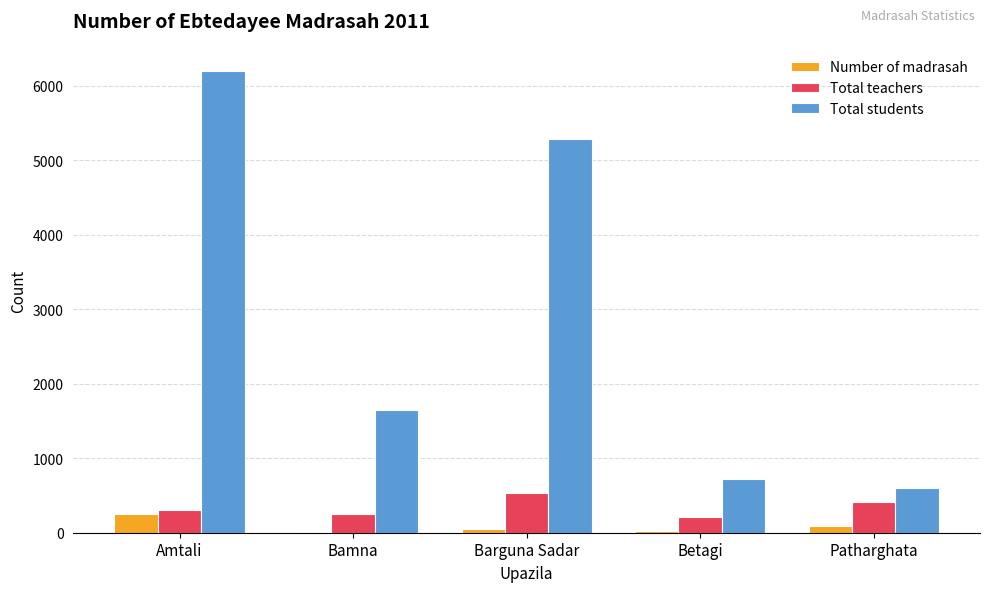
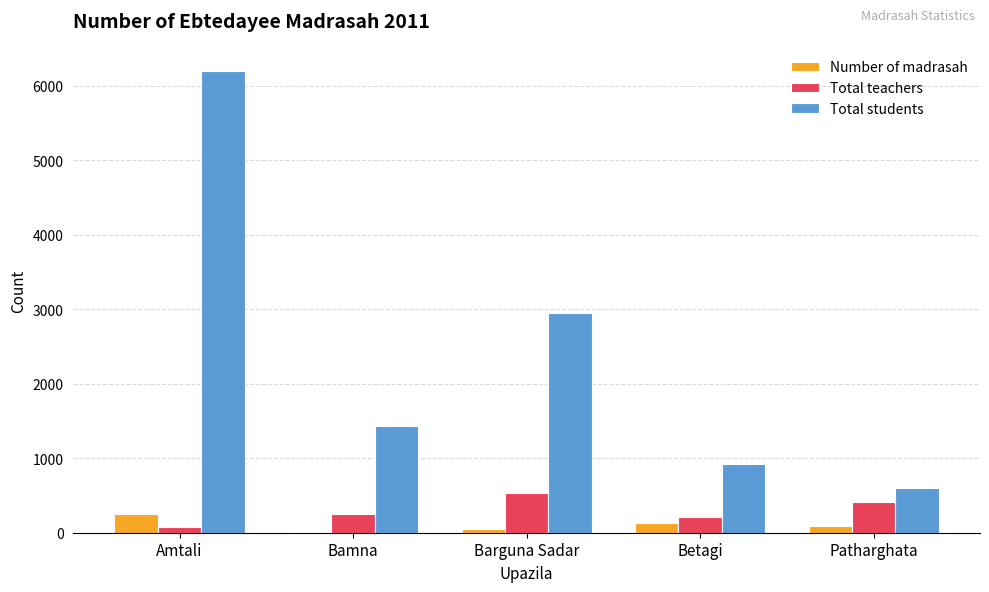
  {
    "Number of madrasah": {
      "Amtali": 300,
      "Barguna Sadar": 100,
-     "Betagi": 0,
+     "Betagi": 100,
      "Patharghata": 100
    },
    "Total teachers": {
-     "Amtali": 300,
+     "Amtali": 100,
      "Bamna": 300,
      "Barguna Sadar": 500,
      "Betagi": 200,
      "Patharghata": 400
    },
    "Total students": {
      "Amtali": 6200,
-     "Bamna": 1600,
-     "Barguna Sadar": 5300,
-     "Betagi": 700,
+     "Bamna": 1400,
+     "Barguna Sadar": 3000,
+     "Betagi": 900,
      "Patharghata": 600
    }
  }
